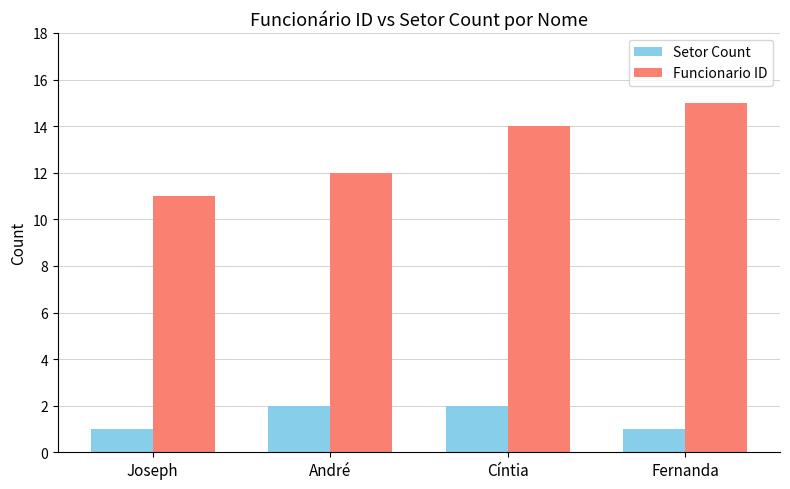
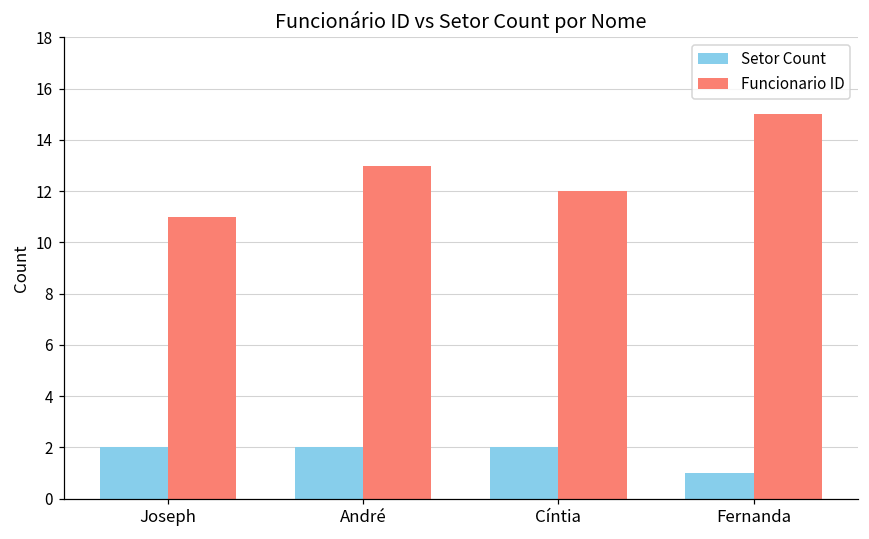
  {
    "Setor Count": {
-     "Joseph": 1,
+     "Joseph": 2,
      "André": 2,
      "Cíntia": 2,
      "Fernanda": 1
    },
    "Funcionario ID": {
      "Joseph": 11,
-     "André": 12,
-     "Cíntia": 14,
+     "André": 13,
+     "Cíntia": 12,
      "Fernanda": 15
    }
  }
